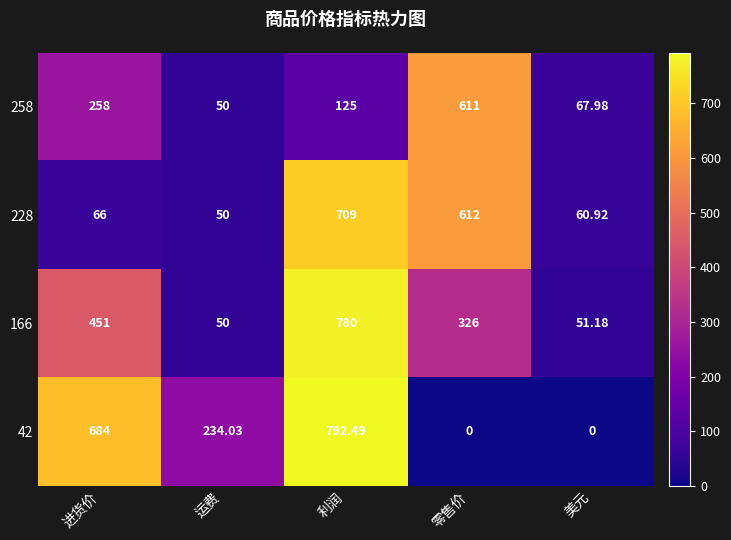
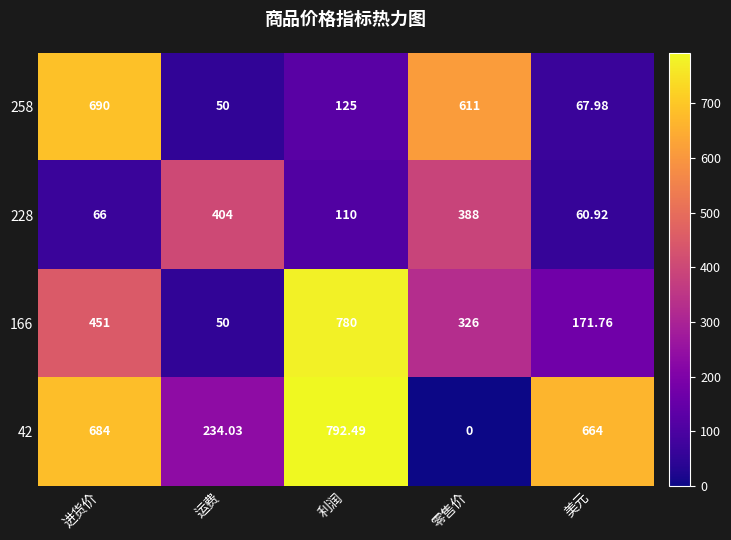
  {
    "258": {
-     "进货价": 258,
+     "进货价": 690,
      "运费": 50,
      "利润": 125,
      "零售价": 611,
      "美元": 67.98
    },
    "228": {
      "进货价": 66,
-     "运费": 50,
-     "利润": 709,
-     "零售价": 612,
+     "运费": 404,
+     "利润": 110,
+     "零售价": 388,
      "美元": 60.92
    },
    "166": {
      "进货价": 451,
      "运费": 50,
      "利润": 780,
      "零售价": 326,
-     "美元": 51.18
+     "美元": 171.76
    },
    "42": {
      "进货价": 684,
      "运费": 234.03,
      "利润": 792.49,
      "零售价": 0,
-     "美元": 0
+     "美元": 664
    }
  }
